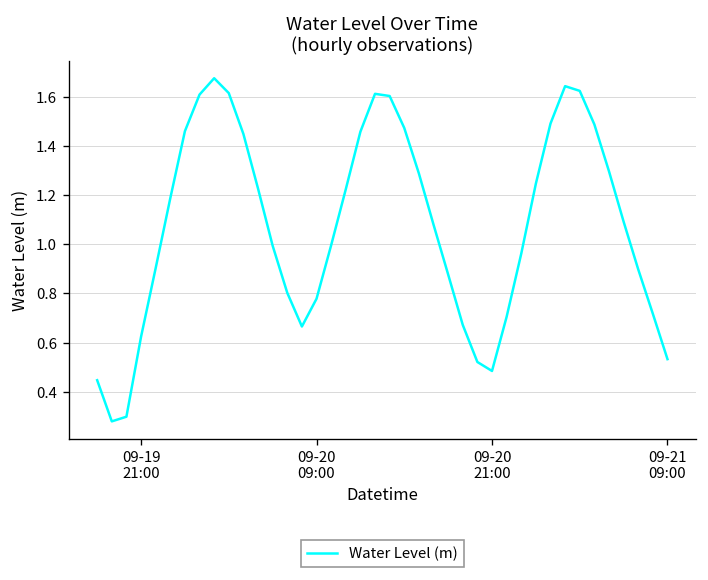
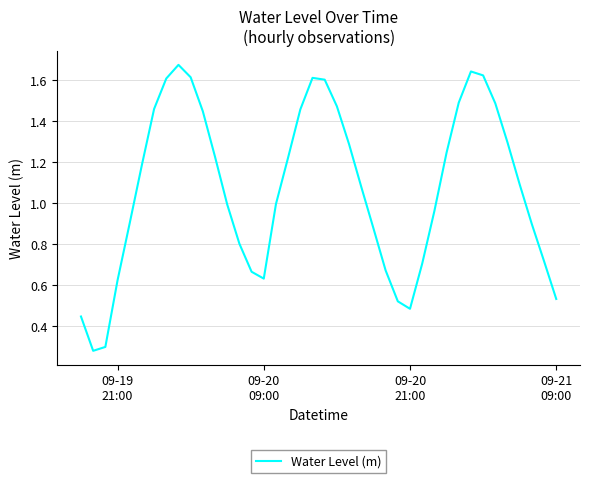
  {
    "09-19 21:00": 0.62,
-   "09-20 09:00": 0.78,
+   "09-20 09:00": 0.63,
    "09-20 21:00": 0.48,
    "09-21 09:00": 0.53
  }
